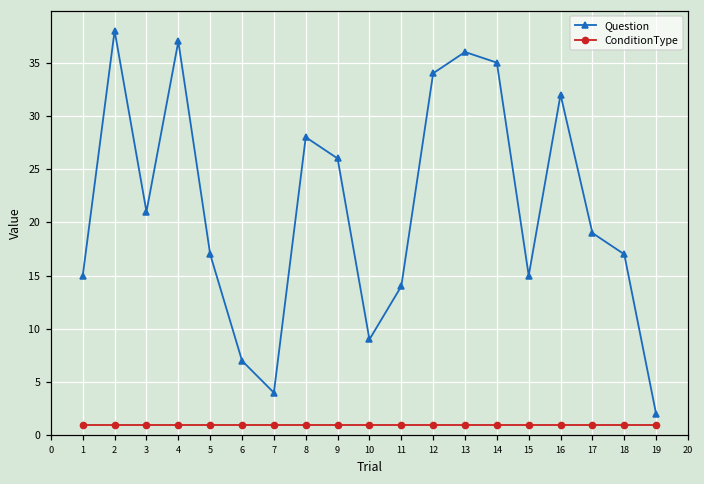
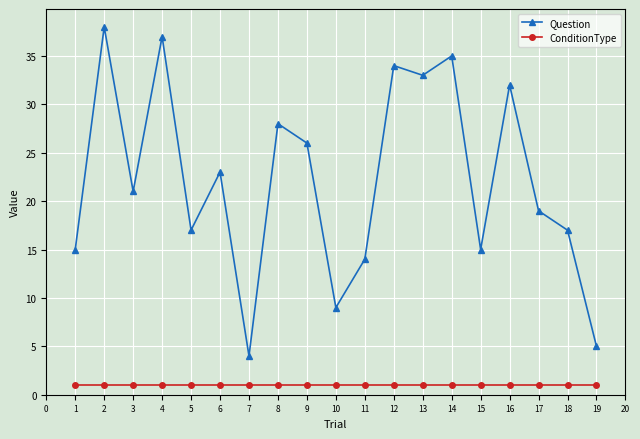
  {
    "Question": {
      "1": 15,
      "2": 38,
      "3": 21,
      "4": 37,
      "5": 17,
-     "6": 7,
+     "6": 23,
      "7": 4,
      "8": 28,
      "9": 26,
      "10": 9,
      "11": 14,
      "12": 34,
-     "13": 36,
+     "13": 33,
      "14": 35,
      "15": 15,
      "16": 32,
      "17": 19,
      "18": 17,
-     "19": 2
+     "19": 5
    },
    "ConditionType": {
      "1": 1,
      "2": 1,
      "3": 1,
      "4": 1,
      "5": 1,
      "6": 1,
      "7": 1,
      "8": 1,
      "9": 1,
      "10": 1,
      "11": 1,
      "12": 1,
      "13": 1,
      "14": 1,
      "15": 1,
      "16": 1,
      "17": 1,
      "18": 1,
      "19": 1
    }
  }
